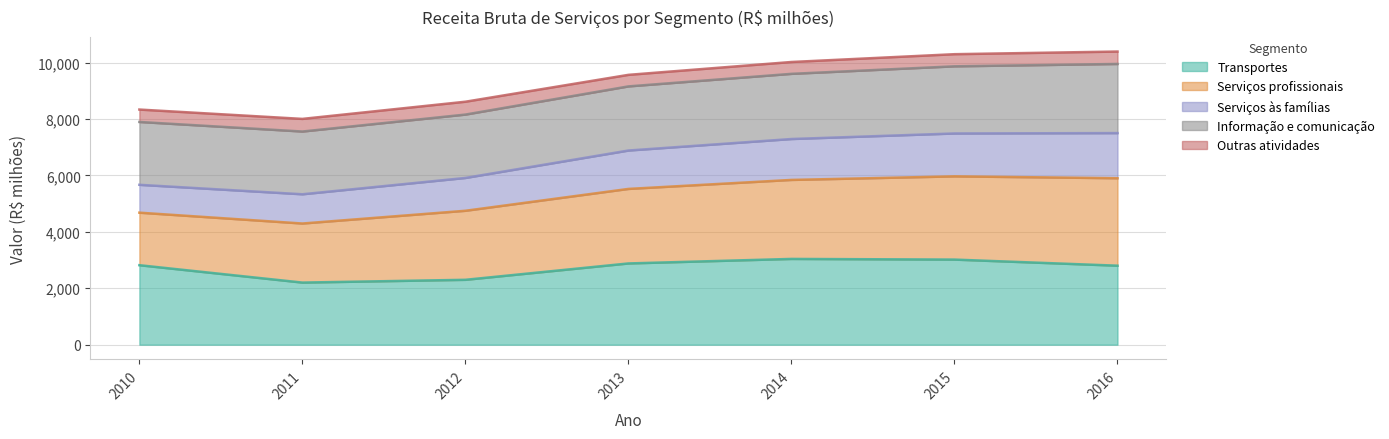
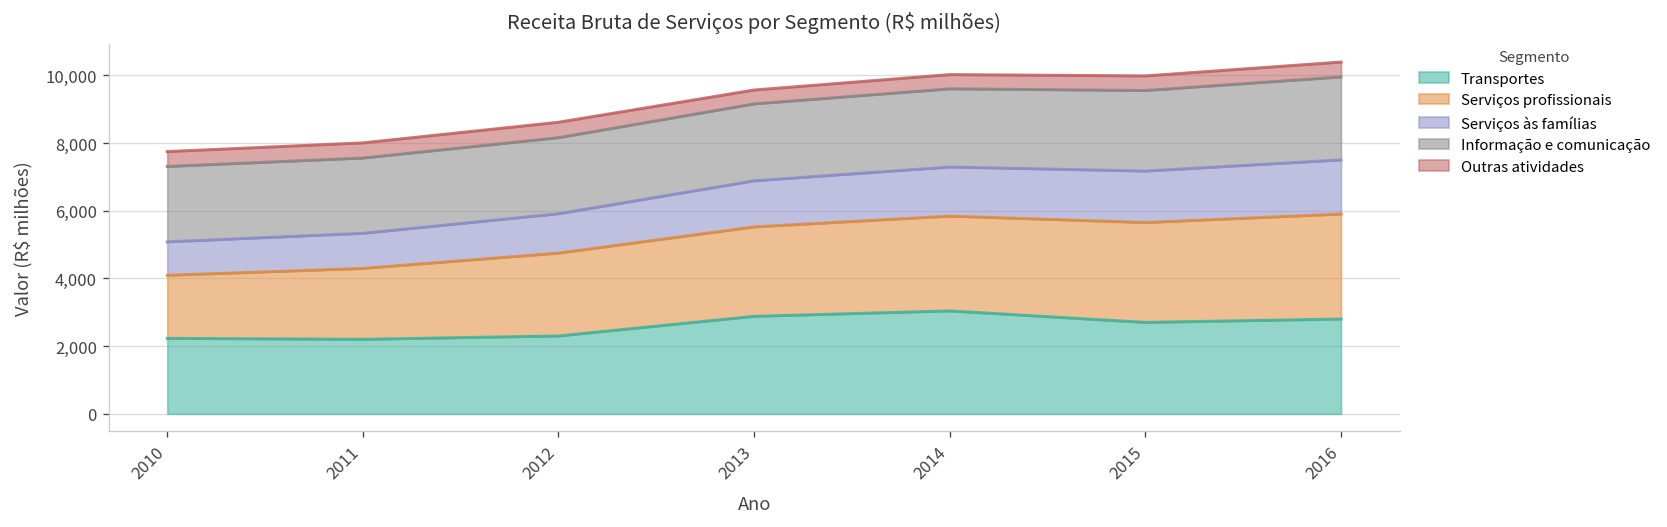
  {
    "Transportes": {
-     "2010": "2,800",
+     "2010": "2,200",
      "2011": "2,200",
      "2012": "2,300",
      "2013": "2,900",
      "2014": "3,000",
-     "2015": "3,000",
+     "2015": "2,700",
      "2016": "2,800"
    }
  }
